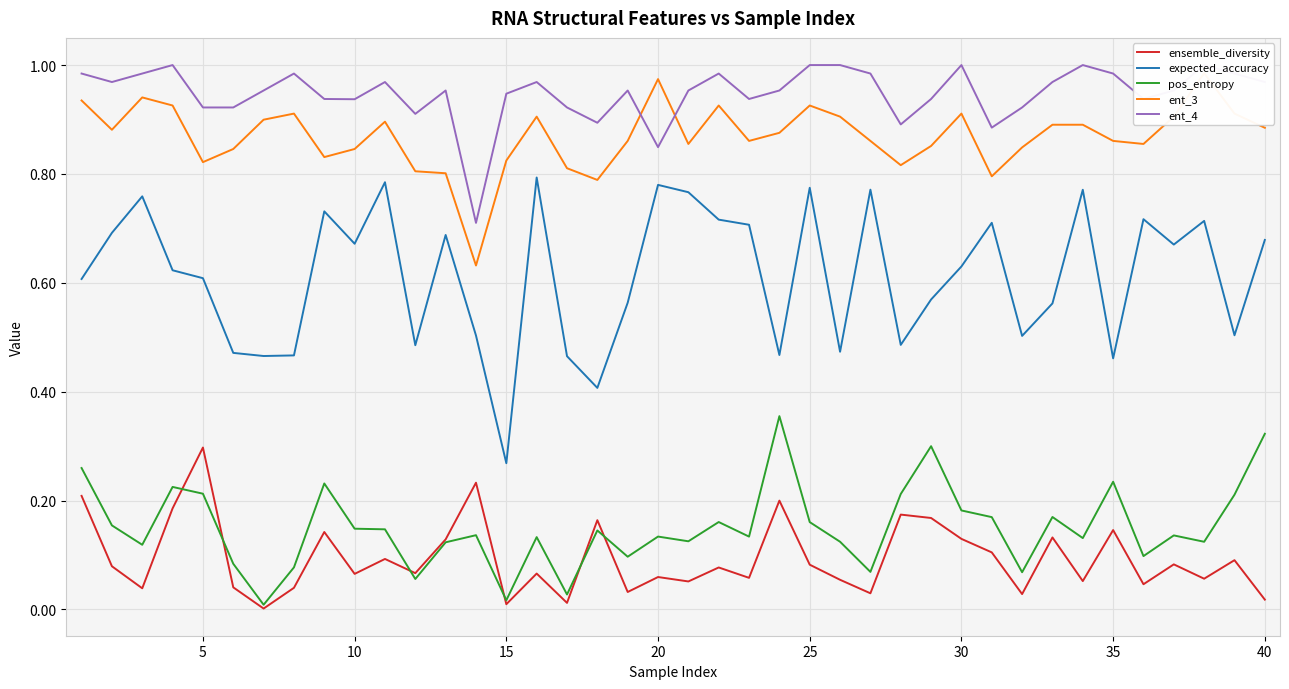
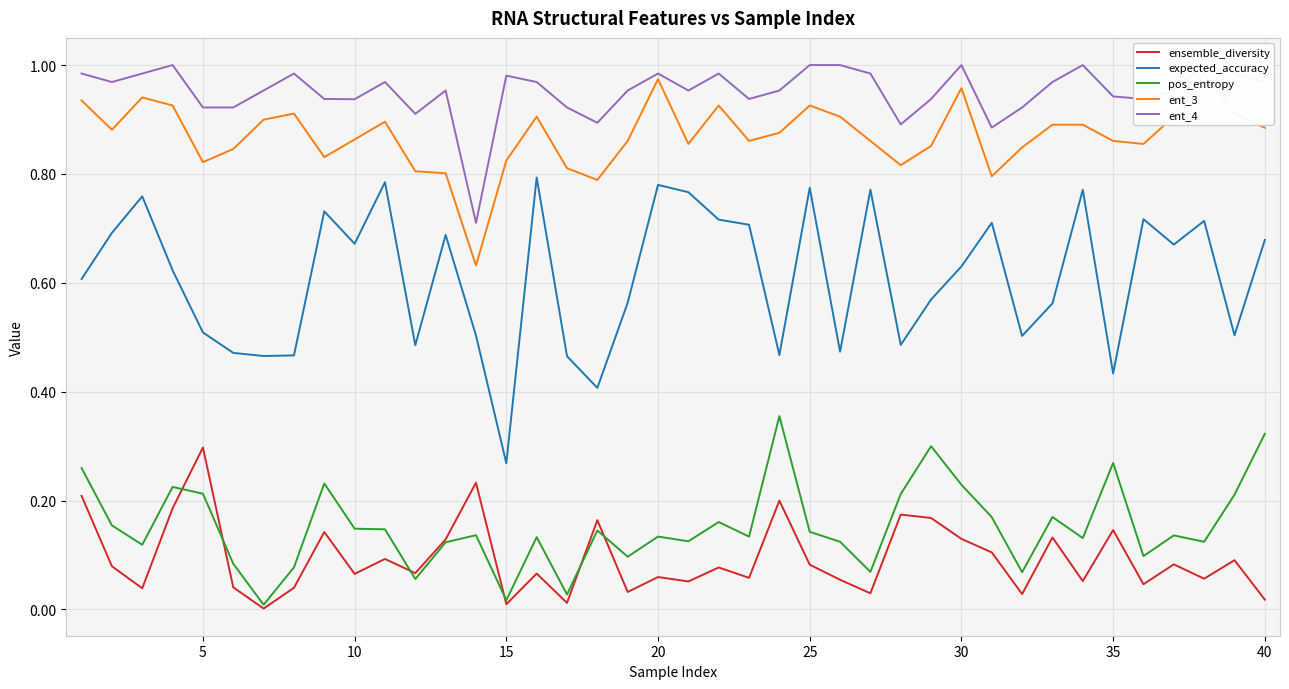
  {
    "ensemble_diversity": {
      "5": 0.30,
      "10": 0.07,
      "15": 0.01,
      "20": 0.06,
      "25": 0.08,
      "30": 0.13,
      "35": 0.15,
      "40": 0.02
    },
    "expected_accuracy": {
-     "5": 0.61,
+     "5": 0.51,
      "10": 0.67,
      "15": 0.27,
      "20": 0.78,
      "25": 0.77,
      "30": 0.63,
-     "35": 0.46,
+     "35": 0.43,
      "40": 0.68
    },
    "pos_entropy": {
      "5": 0.21,
      "10": 0.15,
      "15": 0.02,
      "20": 0.13,
-     "25": 0.16,
-     "30": 0.18,
-     "35": 0.23,
+     "25": 0.14,
+     "30": 0.23,
+     "35": 0.27,
      "40": 0.32
    },
    "ent_3": {
      "5": 0.82,
-     "10": 0.85,
+     "10": 0.86,
      "15": 0.82,
      "20": 0.97,
      "25": 0.93,
-     "30": 0.91,
+     "30": 0.96,
      "35": 0.86,
      "40": 0.88
    },
    "ent_4": {
      "5": 0.92,
      "10": 0.94,
-     "15": 0.95,
-     "20": 0.85,
+     "15": 0.98,
+     "20": 0.98,
      "25": 1.00,
      "30": 1.00,
-     "35": 0.98
+     "35": 0.94
    }
  }
